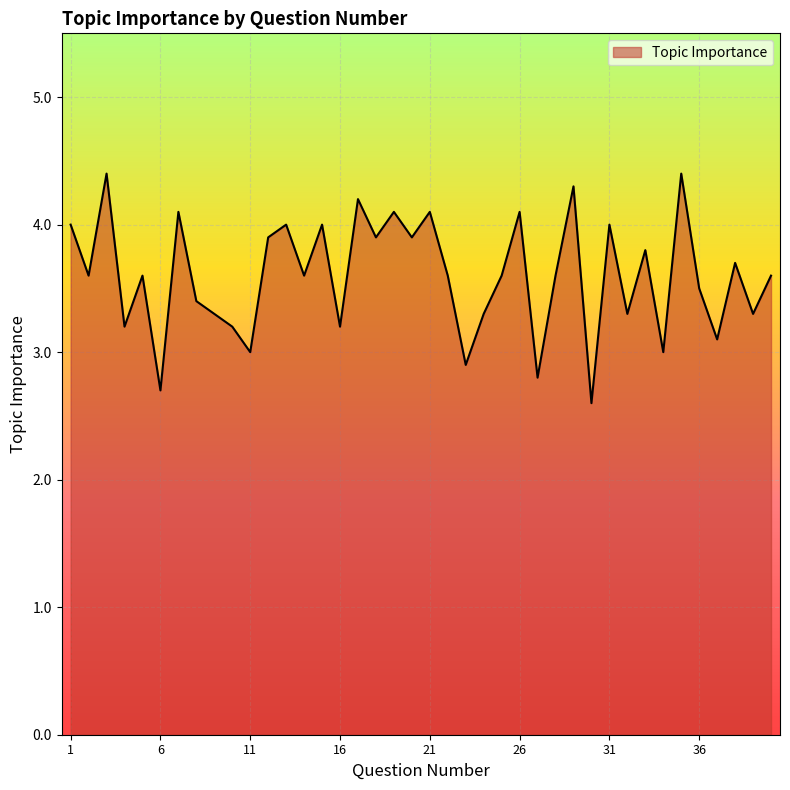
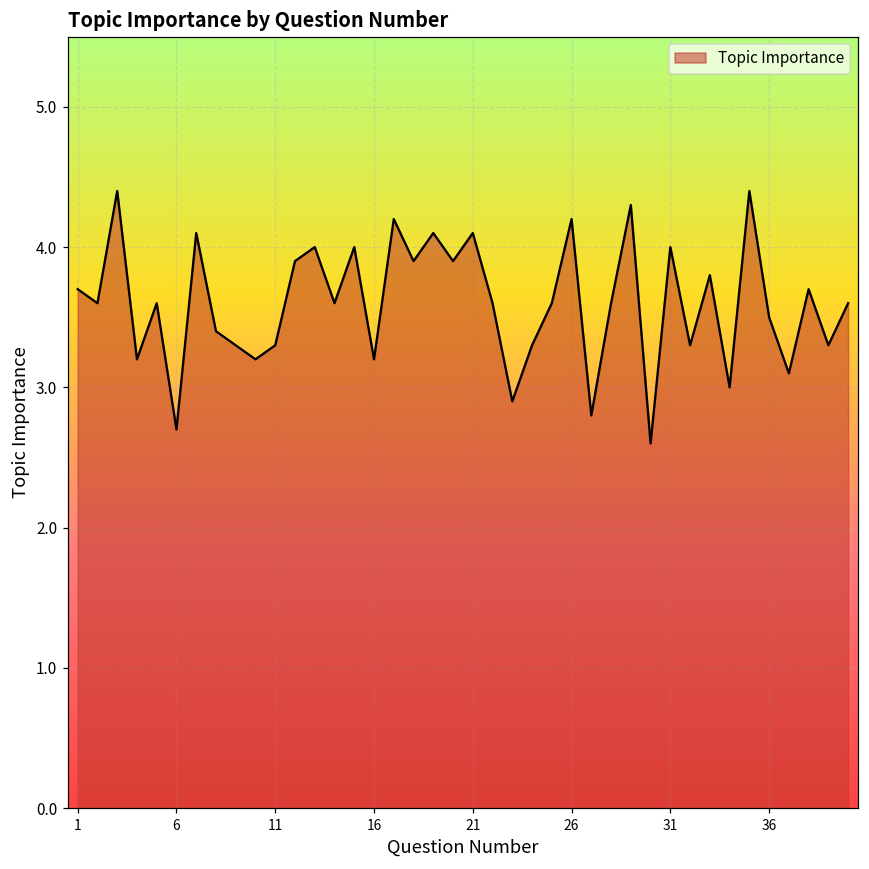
  {
-   "1": 4.0,
+   "1": 3.7,
    "6": 2.7,
-   "11": 3.0,
+   "11": 3.3,
    "16": 3.2,
    "21": 4.1,
-   "26": 4.1,
+   "26": 4.2,
    "31": 4.0,
    "36": 3.5
  }
